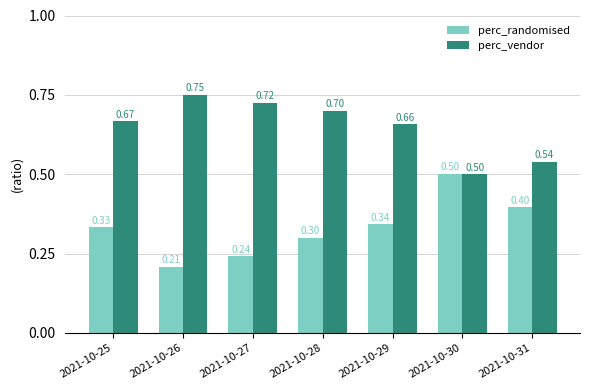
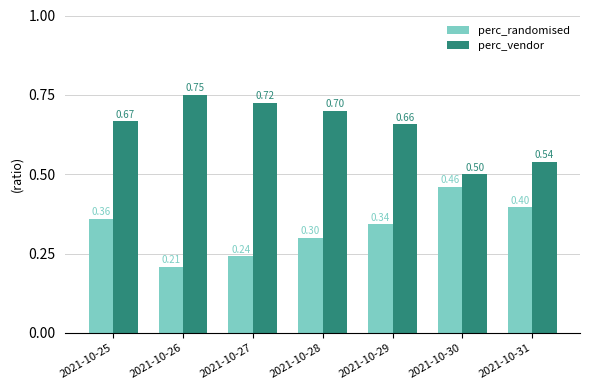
  {
    "perc_randomised": {
-     "2021-10-25": 0.33,
+     "2021-10-25": 0.36,
      "2021-10-26": 0.21,
      "2021-10-27": 0.24,
      "2021-10-28": 0.30,
      "2021-10-29": 0.34,
-     "2021-10-30": 0.50,
+     "2021-10-30": 0.46,
      "2021-10-31": 0.40
    },
    "perc_vendor": {
      "2021-10-25": 0.67,
      "2021-10-26": 0.75,
      "2021-10-27": 0.72,
      "2021-10-28": 0.70,
      "2021-10-29": 0.66,
      "2021-10-30": 0.50,
      "2021-10-31": 0.54
    }
  }
